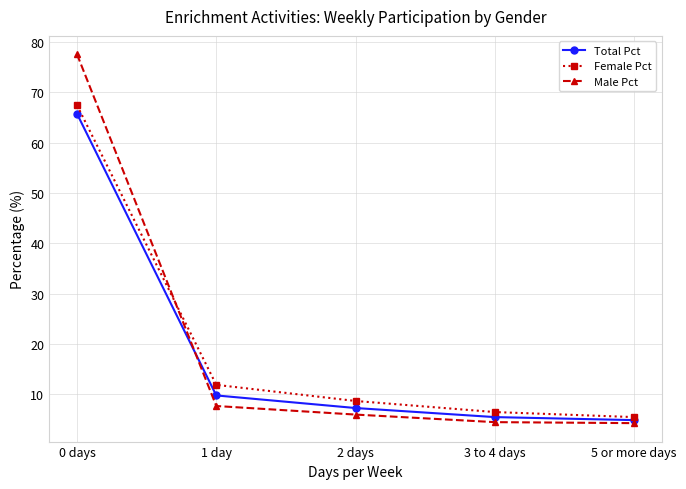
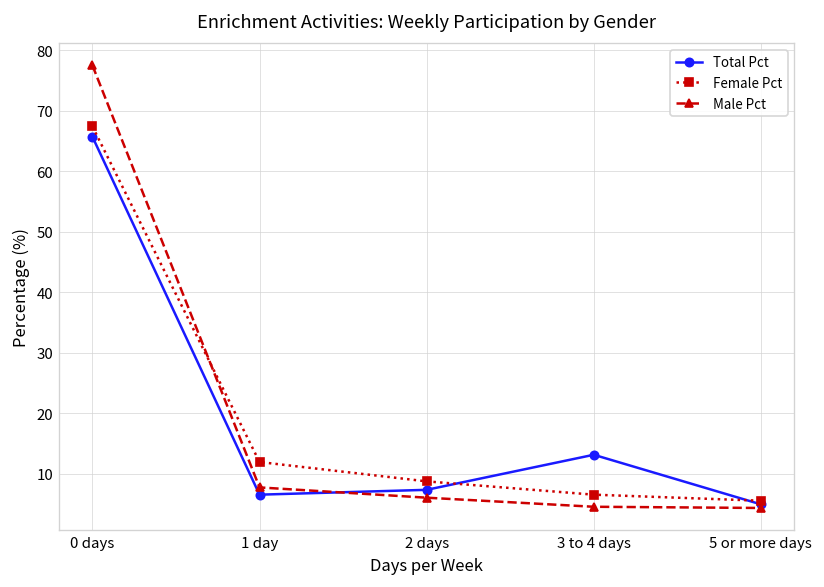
  {
    "Total Pct": {
      "0 days": 66,
-     "1 day": 10,
+     "1 day": 7,
      "2 days": 7,
-     "3 to 4 days": 6,
+     "3 to 4 days": 13,
      "5 or more days": 5
    }
  }
